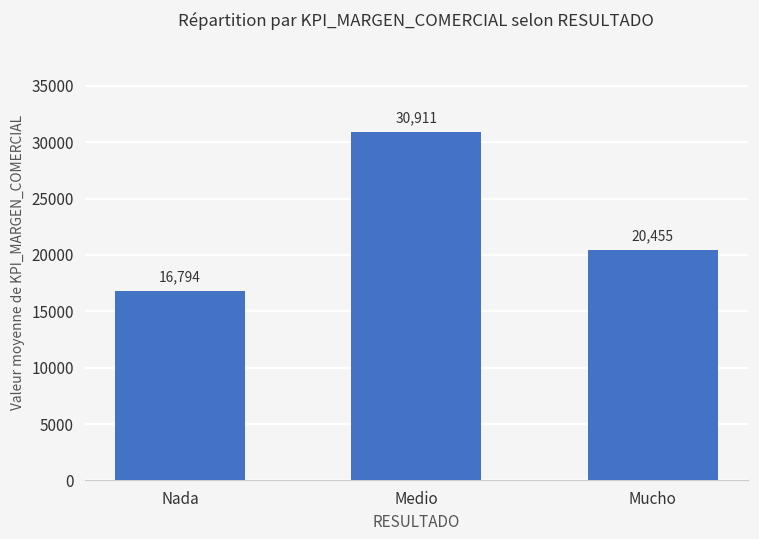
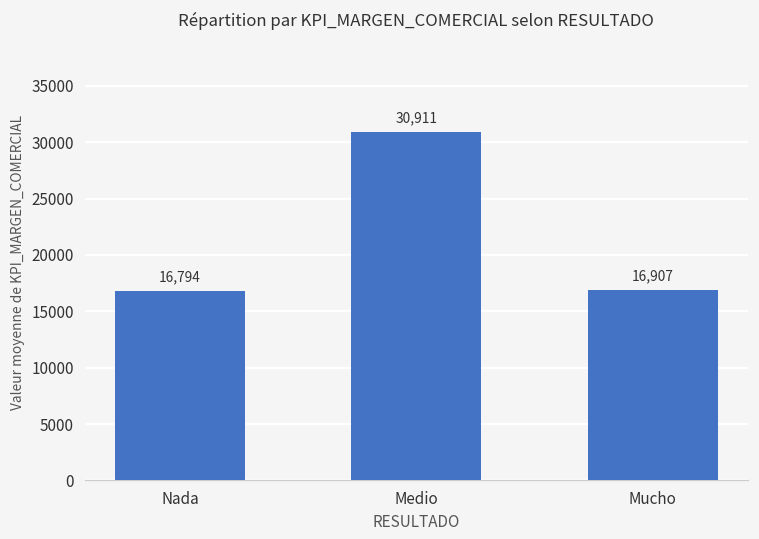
  {
    "Nada": "16,794",
    "Medio": "30,911",
-   "Mucho": "20,455"
+   "Mucho": "16,907"
  }
